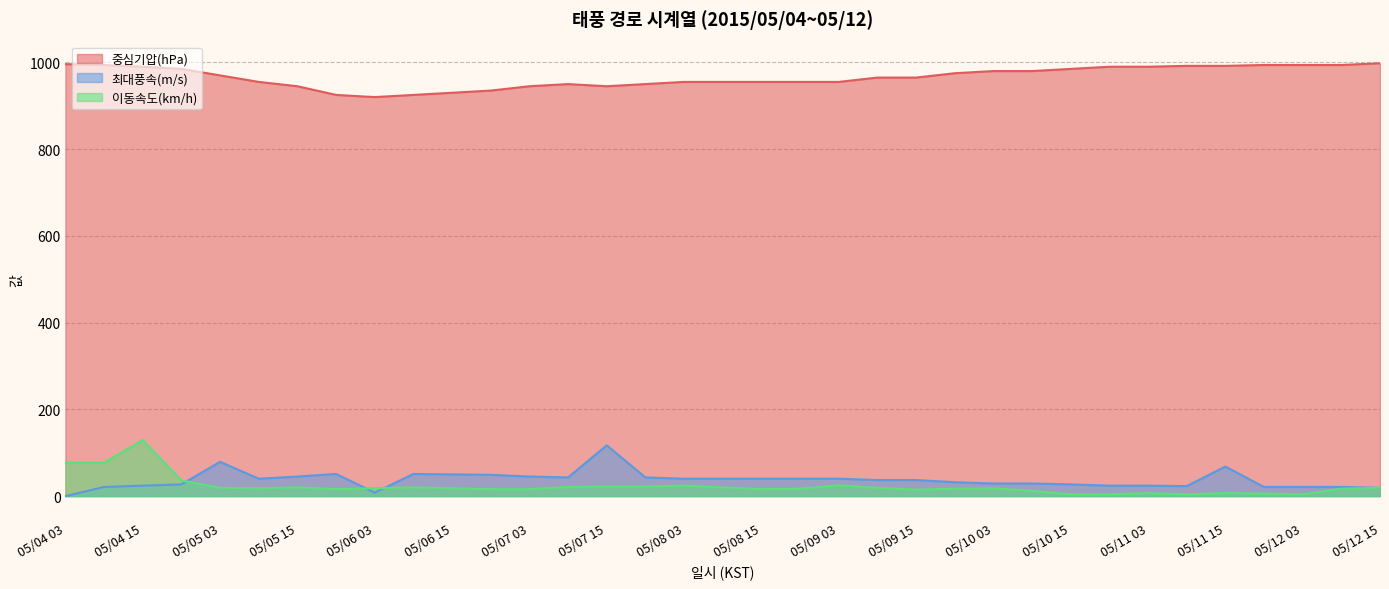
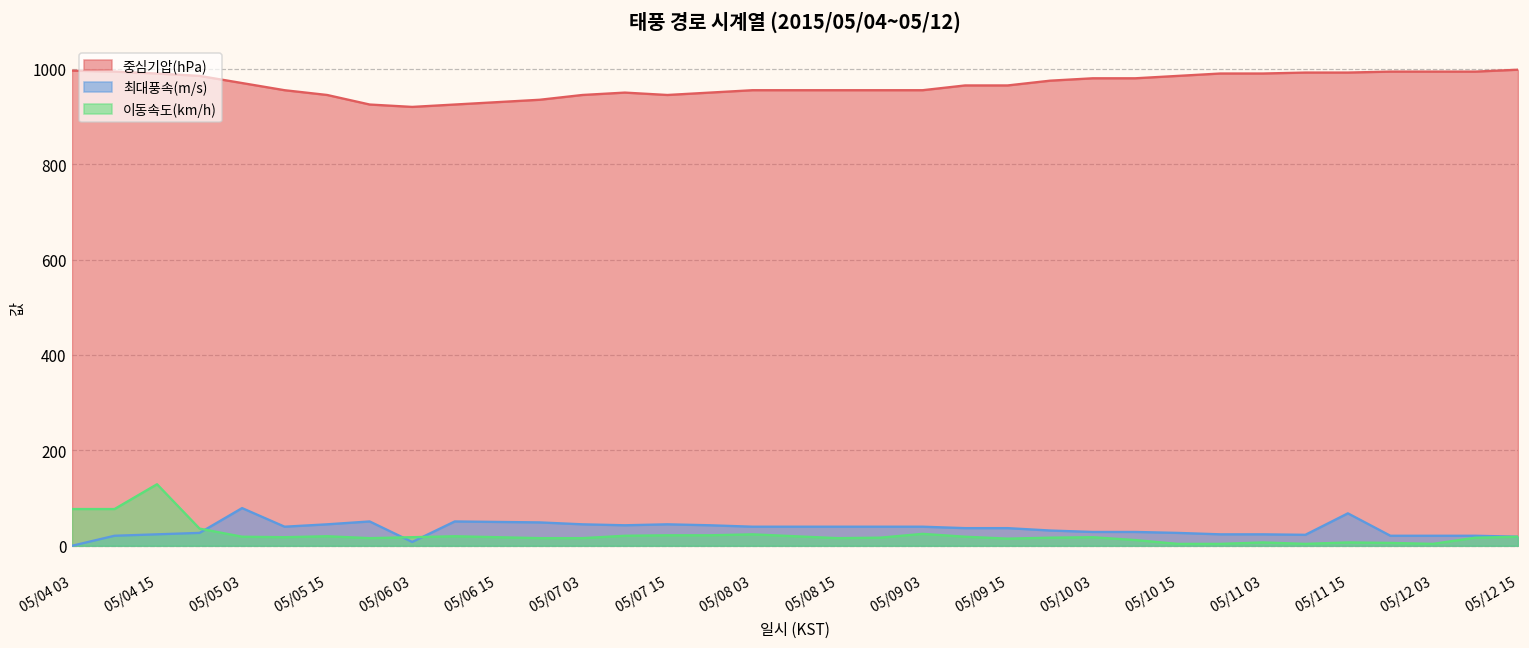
  {
    "중심기압(hPa)": {
      "05/04 03": 1000,
      "05/05 03": 970,
      "05/05 15": 950,
      "05/06 03": 920,
      "05/06 15": 930,
      "05/07 03": 950,
      "05/07 15": 950,
      "05/08 03": 960,
      "05/08 15": 960,
      "05/09 03": 960,
      "05/09 15": 970,
      "05/10 03": 980,
      "05/10 15": 990,
      "05/11 03": 990,
      "05/11 15": 990,
      "05/12 03": 990,
      "05/12 15": 1000
    },
    "최대풍속(m/s)": {
      "05/04 03": 0,
      "05/04 15": 20,
      "05/05 03": 80,
      "05/05 15": 50,
      "05/06 03": 10,
      "05/06 15": 50,
      "05/07 03": 50,
-     "05/07 15": 120,
+     "05/07 15": 50,
      "05/08 03": 40,
      "05/08 15": 40,
      "05/09 03": 40,
      "05/09 15": 40,
      "05/10 03": 30,
      "05/10 15": 30,
      "05/11 03": 20,
      "05/11 15": 70,
      "05/12 03": 20
    },
    "이동속도(km/h)": {
      "05/04 03": 80,
      "05/04 15": 130,
      "05/05 03": 20,
      "05/05 15": 20,
      "05/06 03": 20,
      "05/06 15": 20,
      "05/07 03": 20,
      "05/07 15": 20,
      "05/08 03": 20,
      "05/08 15": 20,
      "05/09 03": 30,
      "05/09 15": 20,
      "05/10 03": 20,
      "05/10 15": 0,
      "05/11 03": 10,
      "05/11 15": 10,
      "05/12 03": 0
    }
  }
